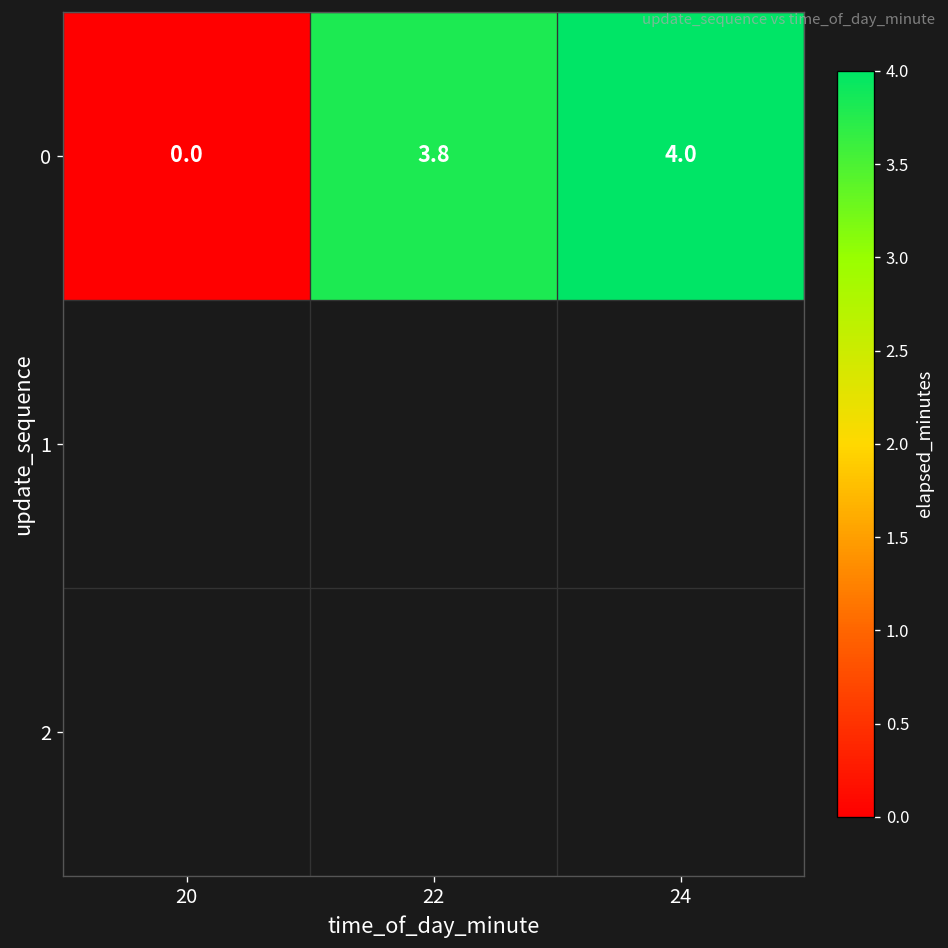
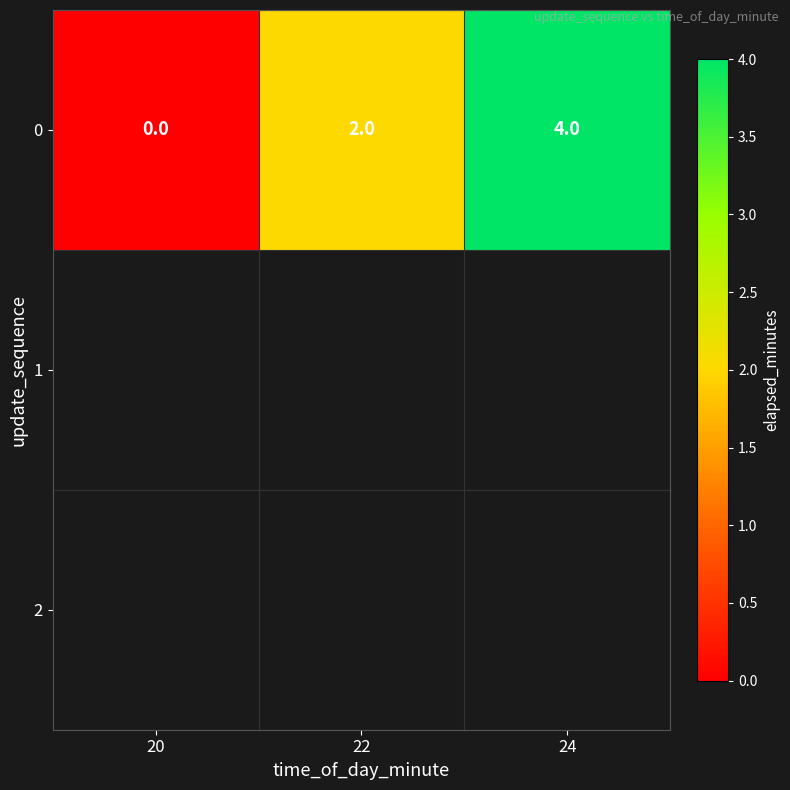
  {
    "0": {
      "20": 0.0,
-     "22": 3.8,
+     "22": 2.0,
      "24": 4.0
    }
  }
